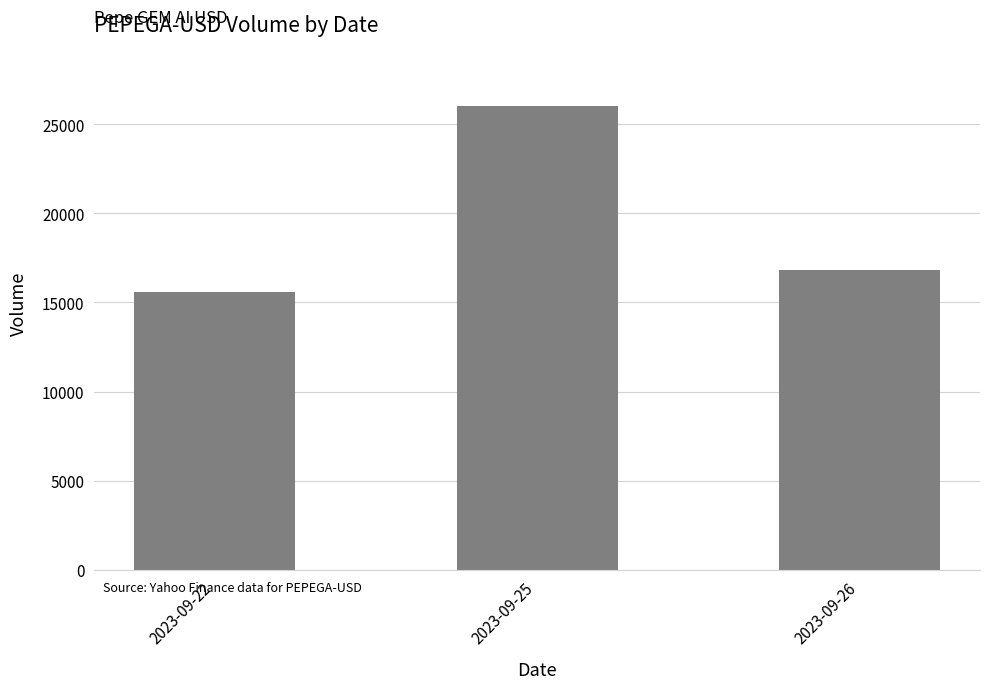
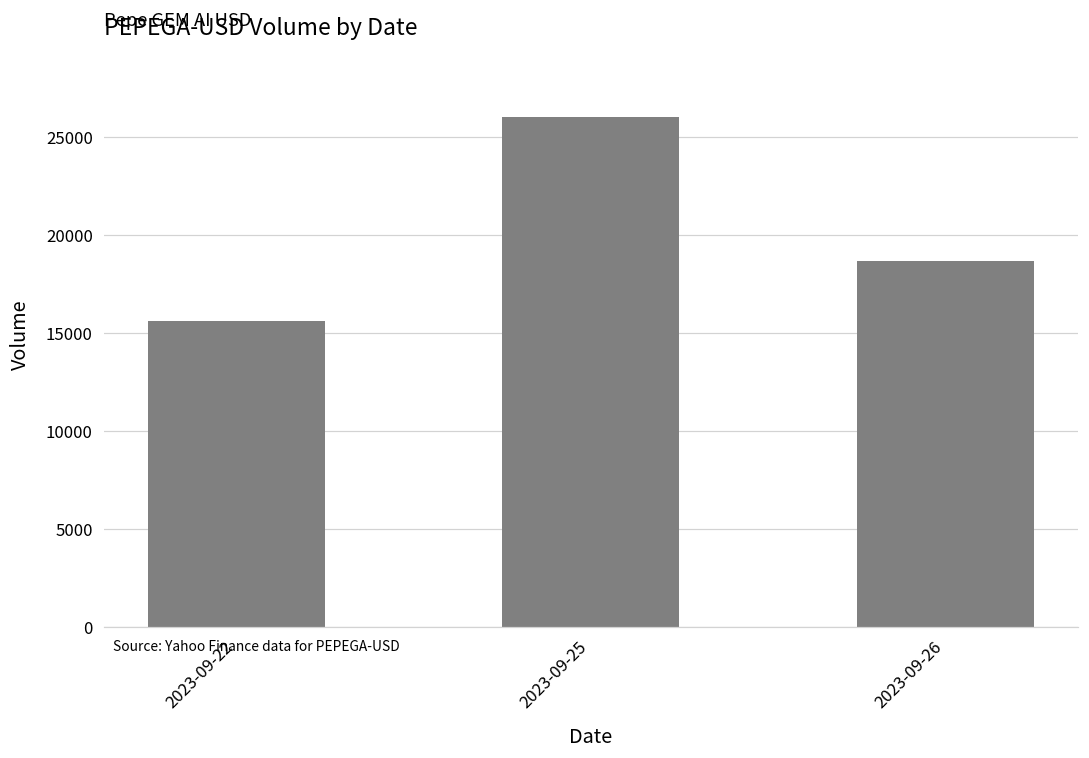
  {
    "2023-09-22": 15600,
    "2023-09-25": 26000,
-   "2023-09-26": 16800
+   "2023-09-26": 18600
  }
